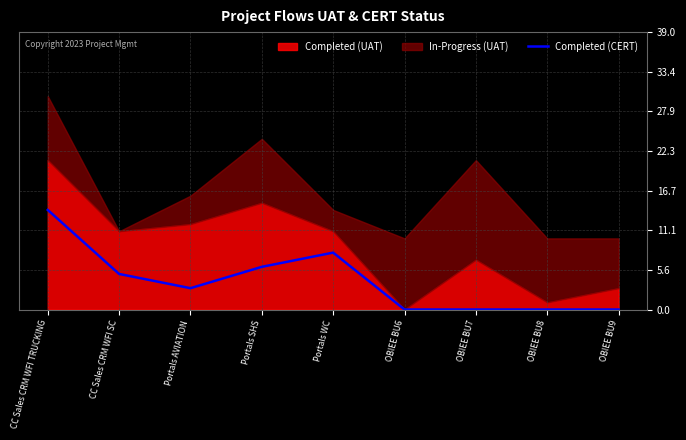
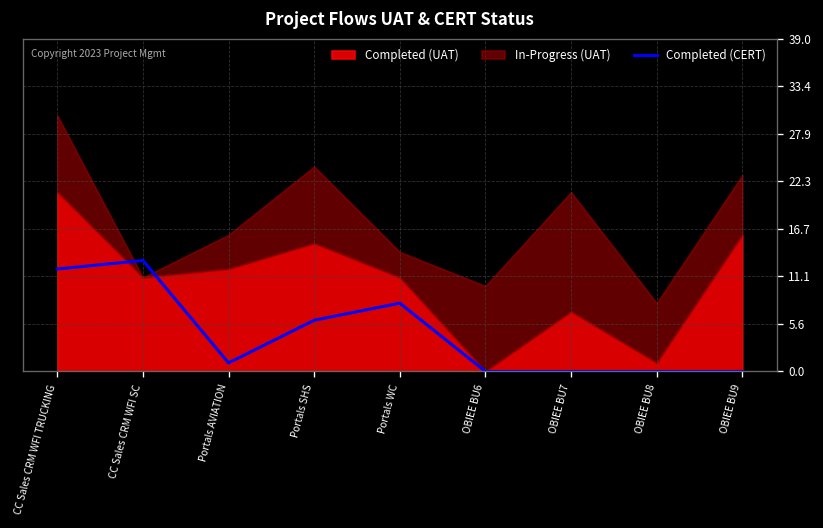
  {
    "Completed (CERT)": {
-     "CC Sales CRM WFI TRUCKING": 14,
-     "CC Sales CRM WFI SC": 5,
-     "Portals AVIATION": 3,
+     "CC Sales CRM WFI TRUCKING": 12,
+     "CC Sales CRM WFI SC": 13,
+     "Portals AVIATION": 1,
      "Portals SHS": 6,
      "Portals WC": 8,
      "OBIEE BU7": 0,
      "OBIEE BU8": 0,
      "OBIEE BU9": 0
    },
    "Completed (UAT)": {
      "CC Sales CRM WFI TRUCKING": 21,
      "Portals AVIATION": 12,
      "Portals SHS": 15,
      "Portals WC": 11,
      "OBIEE BU7": 7,
      "OBIEE BU8": 1,
-     "OBIEE BU9": 3
+     "OBIEE BU9": 16
    },
    "In-Progress (UAT)": {
      "CC Sales CRM WFI TRUCKING": 9,
      "Portals AVIATION": 4,
      "Portals SHS": 9,
      "Portals WC": 3,
      "OBIEE BU6": 10,
      "OBIEE BU7": 14,
-     "OBIEE BU8": 9,
+     "OBIEE BU8": 7,
      "OBIEE BU9": 7
    }
  }
